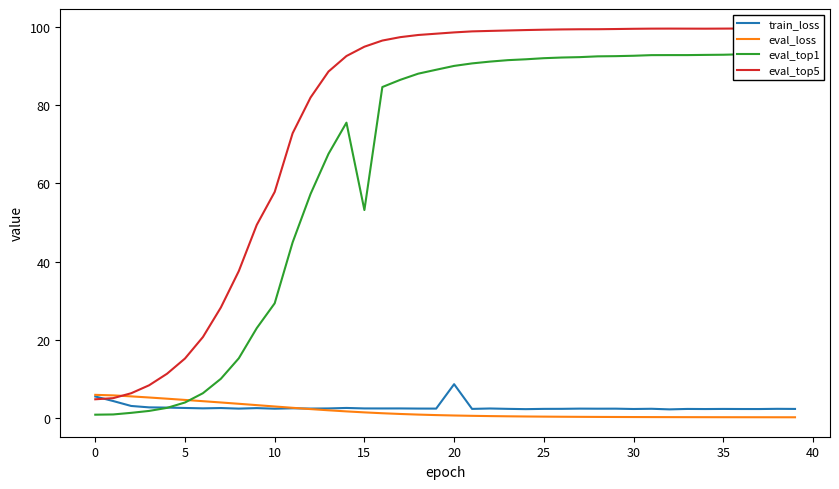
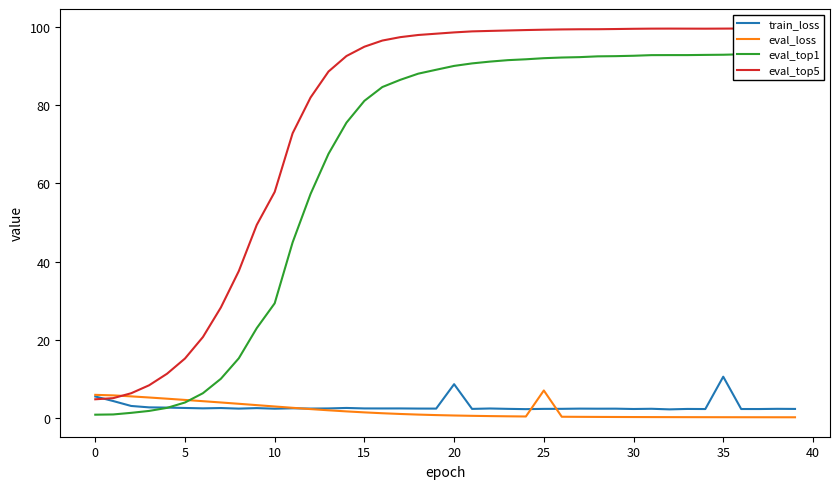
  {
    "train_loss": {
      "5": 3,
      "15": 3,
      "20": 9,
      "25": 2,
      "30": 2,
-     "35": 2
+     "35": 11
    },
    "eval_loss": {
      "5": 5,
      "15": 2,
      "20": 1,
-     "25": 0,
+     "25": 7,
      "30": 0,
      "35": 0
    },
    "eval_top1": {
      "0": 1,
      "5": 4,
      "10": 29,
-     "15": 53,
+     "15": 81,
      "20": 90,
      "25": 92,
      "30": 93,
      "35": 93
    },
    "eval_top5": {
      "0": 5,
      "5": 15,
      "10": 58,
      "15": 95,
      "20": 99,
      "25": 99,
      "30": 99,
      "35": 99
    }
  }
